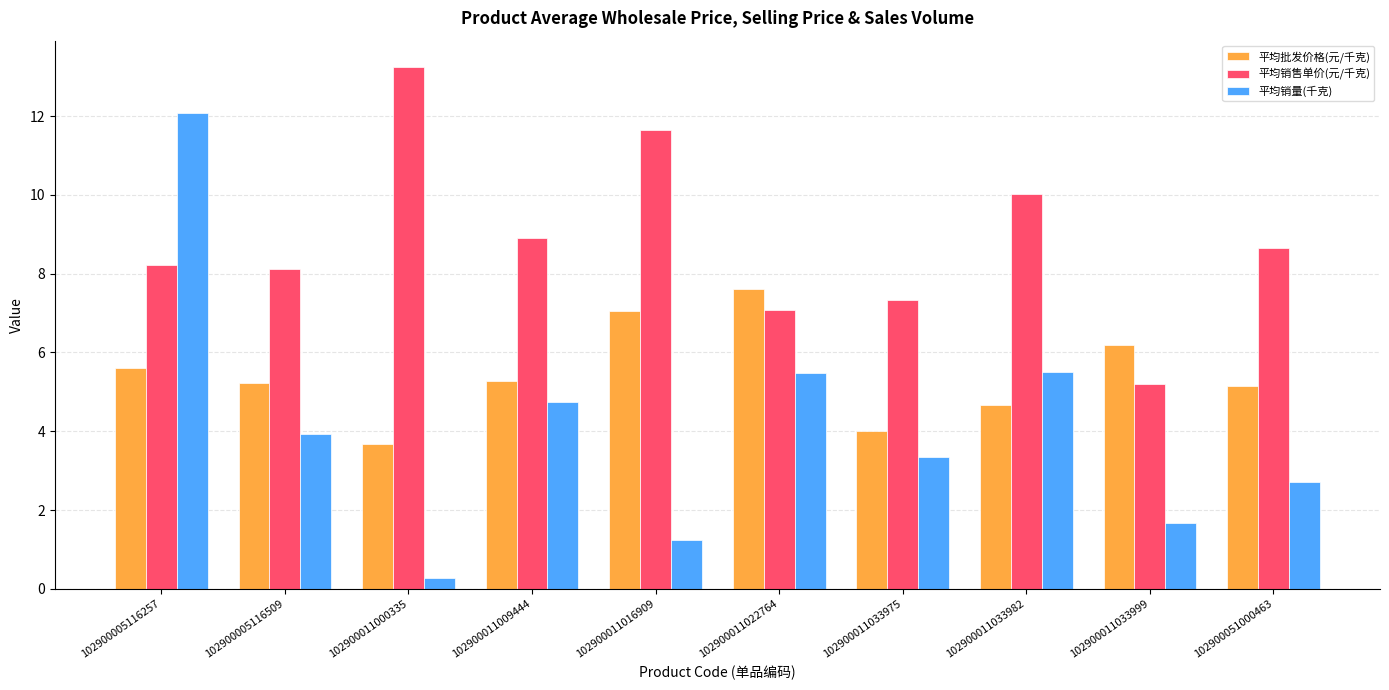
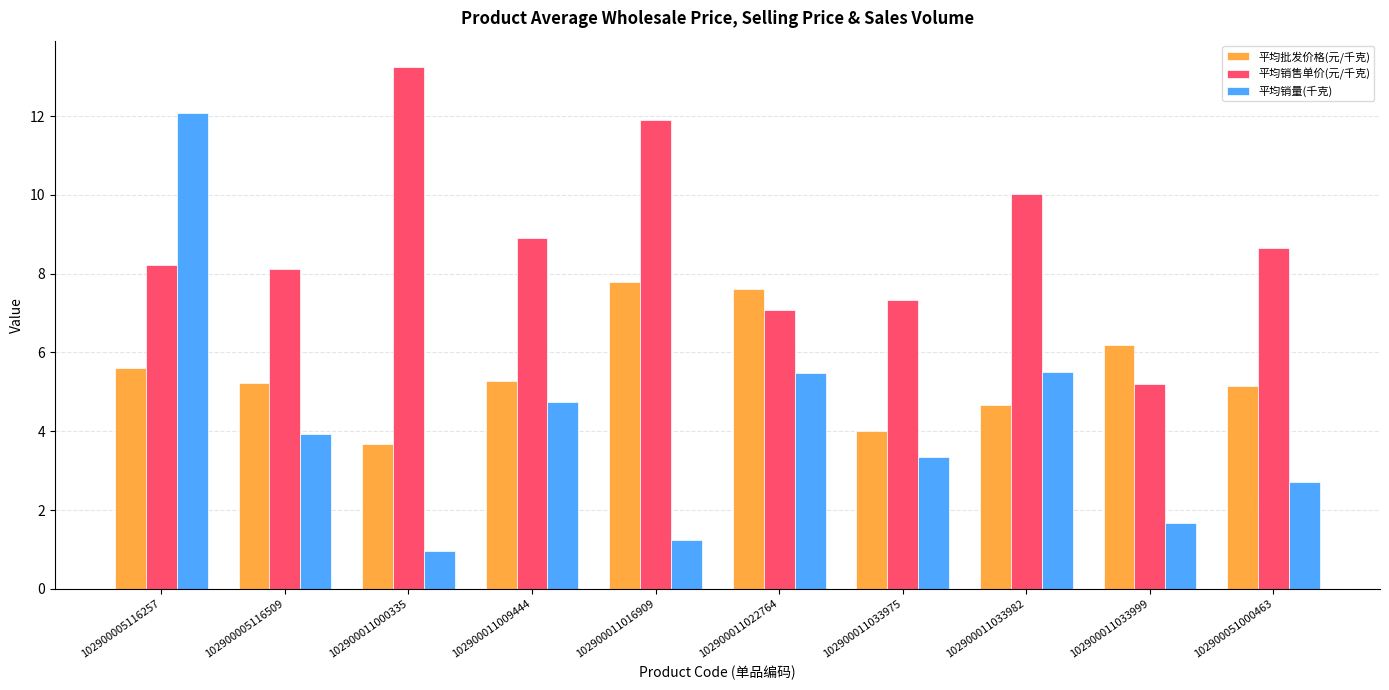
  {
    "平均批发价格(元/千克)": {
      "102900005116257": 5.6,
      "102900005116509": 5.2,
      "102900011000335": 3.7,
      "102900011009444": 5.3,
-     "102900011016909": 7.1,
+     "102900011016909": 7.8,
      "102900011022764": 7.6,
      "102900011033975": 4.0,
      "102900011033982": 4.7,
      "102900011033999": 6.2,
      "102900051000463": 5.2
    },
    "平均销售单价(元/千克)": {
      "102900005116257": 8.2,
      "102900005116509": 8.1,
      "102900011000335": 13.3,
      "102900011009444": 8.9,
-     "102900011016909": 11.6,
+     "102900011016909": 11.9,
      "102900011022764": 7.1,
      "102900011033975": 7.3,
      "102900011033982": 10.0,
      "102900011033999": 5.2,
      "102900051000463": 8.7
    },
    "平均销量(千克)": {
      "102900005116257": 12.1,
      "102900005116509": 3.9,
-     "102900011000335": 0.3,
+     "102900011000335": 1.0,
      "102900011009444": 4.7,
      "102900011016909": 1.3,
      "102900011022764": 5.5,
      "102900011033975": 3.3,
      "102900011033982": 5.5,
      "102900011033999": 1.7,
      "102900051000463": 2.7
    }
  }
